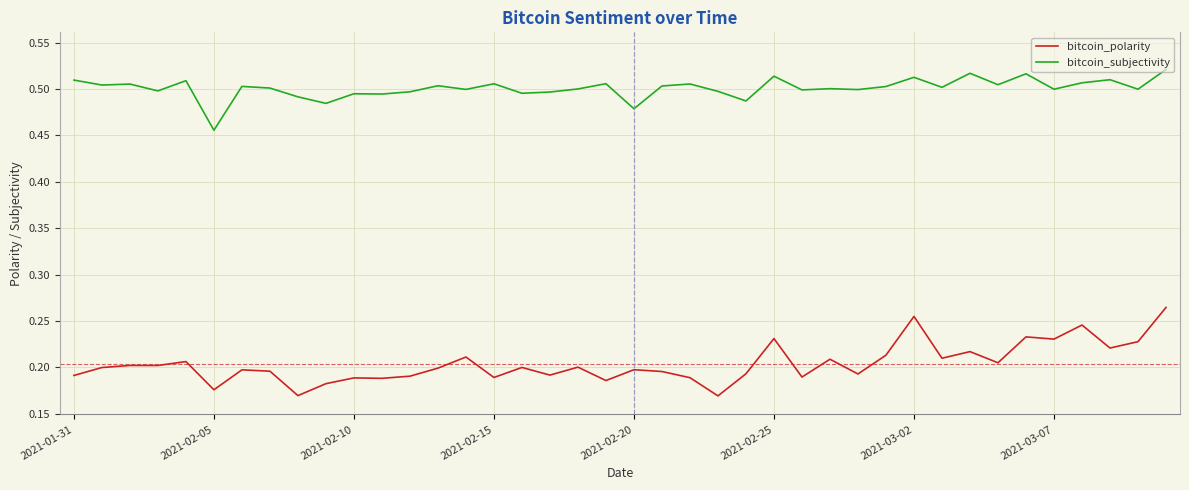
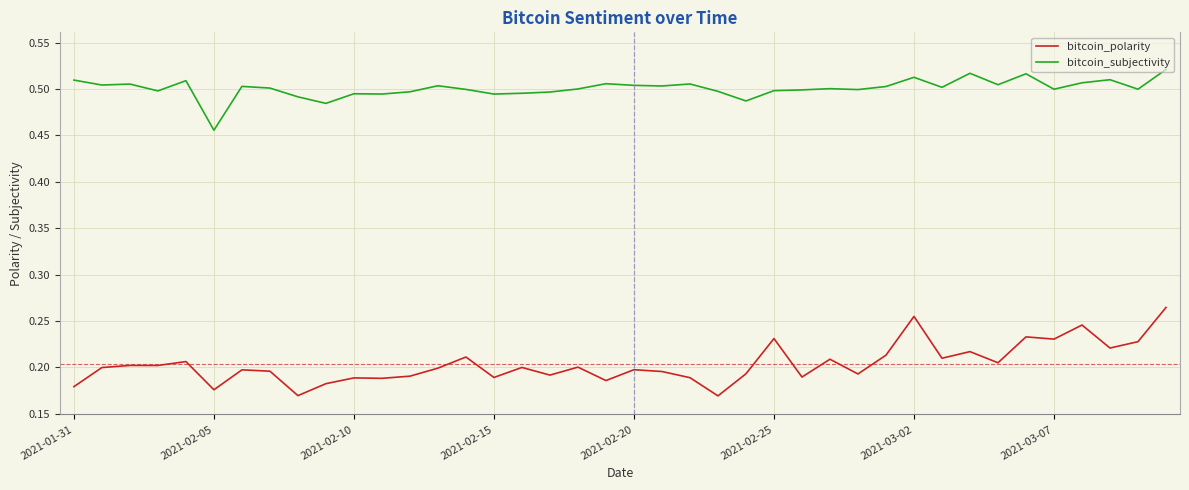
  {
    "bitcoin_polarity": {
-     "2021-01-31": 0.19,
+     "2021-01-31": 0.18,
      "2021-02-05": 0.18,
      "2021-02-10": 0.19,
      "2021-02-15": 0.19,
      "2021-02-20": 0.20,
      "2021-02-25": 0.23,
      "2021-03-02": 0.25,
      "2021-03-07": 0.23
    },
    "bitcoin_subjectivity": {
      "2021-01-31": 0.51,
      "2021-02-05": 0.46,
      "2021-02-10": 0.49,
-     "2021-02-15": 0.51,
-     "2021-02-20": 0.48,
-     "2021-02-25": 0.51,
+     "2021-02-15": 0.49,
+     "2021-02-20": 0.50,
+     "2021-02-25": 0.50,
      "2021-03-02": 0.51,
      "2021-03-07": 0.50
    }
  }
